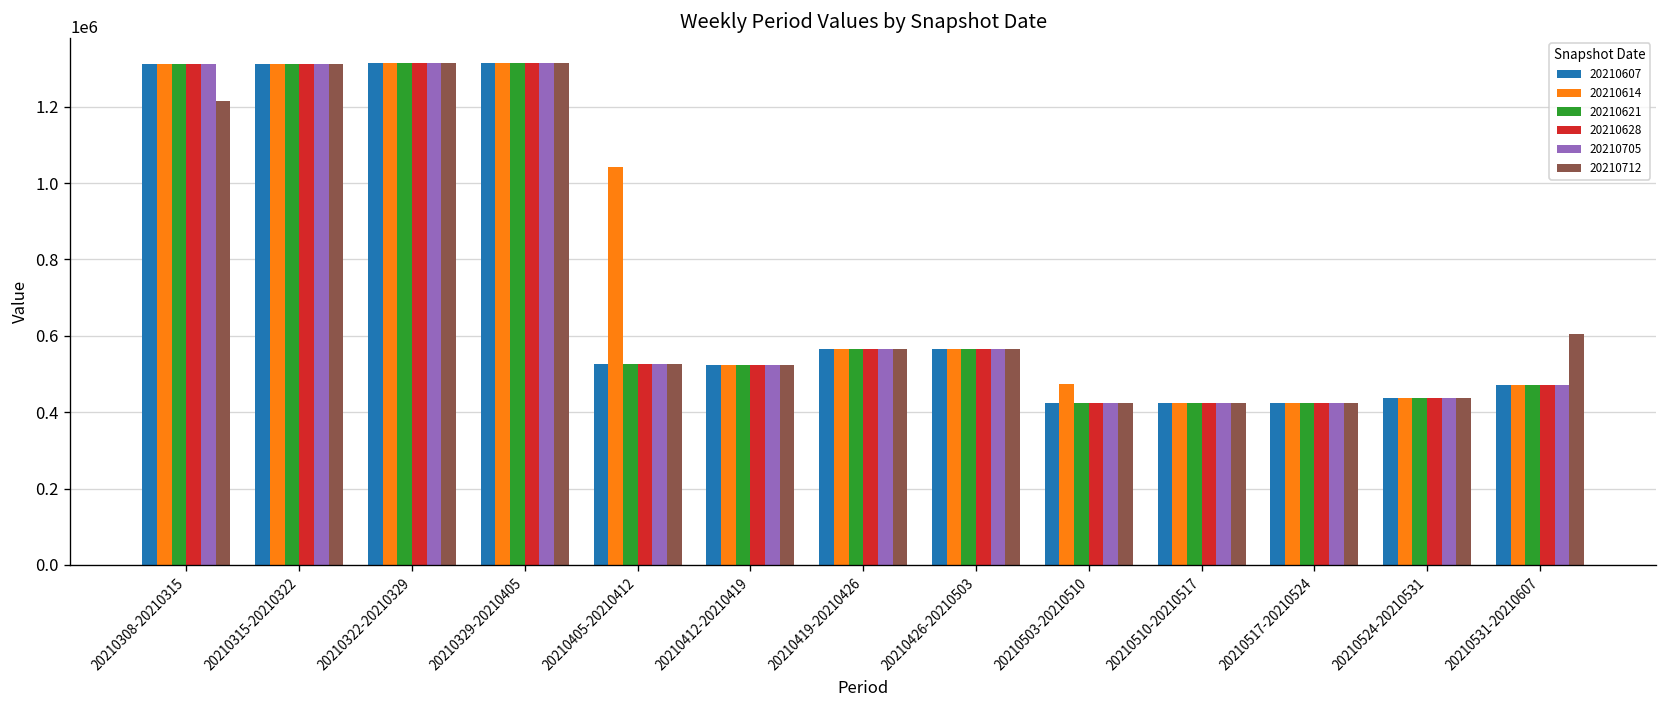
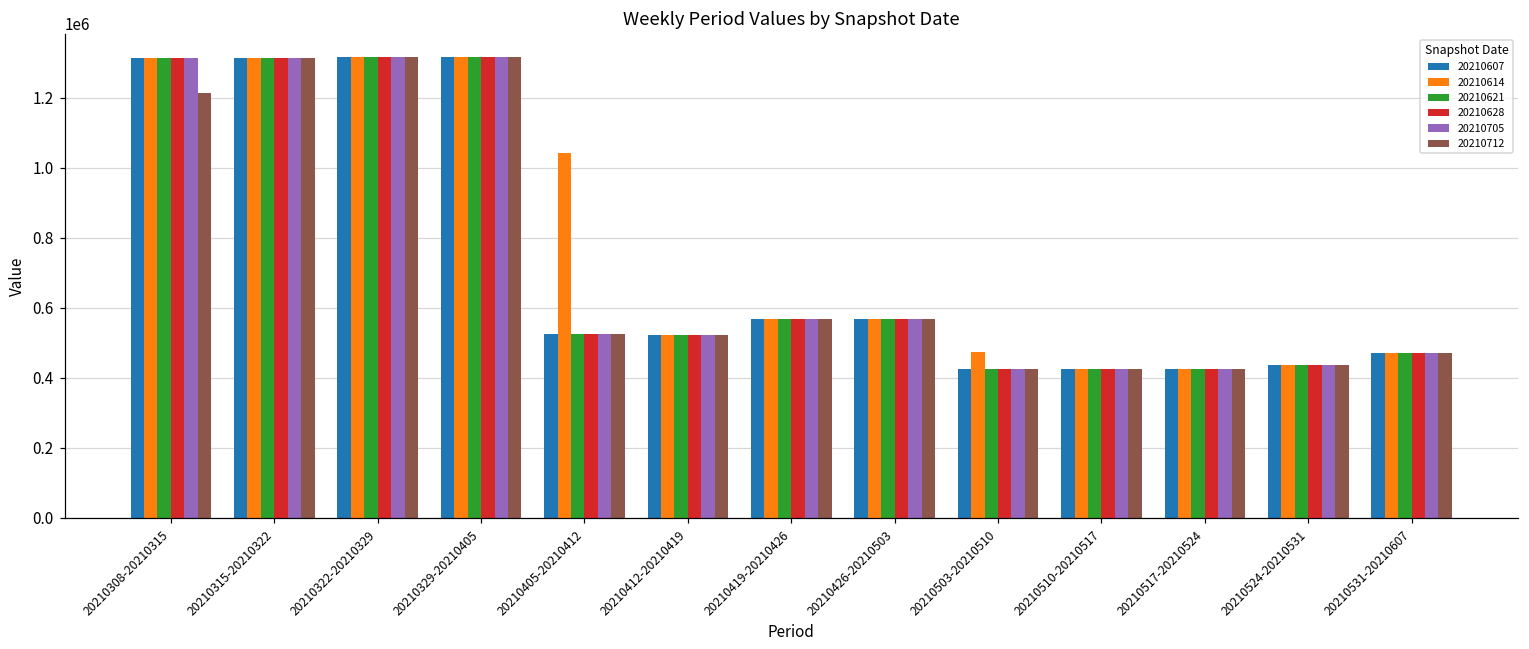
  {
    "20210607": {
      "20210308-20210315": 1310000,
      "20210315-20210322": 1310000,
      "20210322-20210329": 1320000,
      "20210329-20210405": 1320000,
      "20210405-20210412": 530000,
      "20210412-20210419": 520000,
      "20210419-20210426": 570000,
      "20210426-20210503": 570000,
      "20210503-20210510": 430000,
      "20210510-20210517": 430000,
      "20210517-20210524": 430000,
      "20210524-20210531": 440000,
      "20210531-20210607": 470000
    },
    "20210614": {
      "20210308-20210315": 1310000,
      "20210315-20210322": 1310000,
      "20210322-20210329": 1320000,
      "20210329-20210405": 1320000,
      "20210405-20210412": 1040000,
      "20210412-20210419": 520000,
      "20210419-20210426": 570000,
      "20210426-20210503": 570000,
      "20210503-20210510": 470000,
      "20210510-20210517": 430000,
      "20210517-20210524": 430000,
      "20210524-20210531": 440000,
      "20210531-20210607": 470000
    },
    "20210621": {
      "20210308-20210315": 1310000,
      "20210315-20210322": 1310000,
      "20210322-20210329": 1320000,
      "20210329-20210405": 1320000,
      "20210405-20210412": 530000,
      "20210412-20210419": 520000,
      "20210419-20210426": 570000,
      "20210426-20210503": 570000,
      "20210503-20210510": 430000,
      "20210510-20210517": 430000,
      "20210517-20210524": 430000,
      "20210524-20210531": 440000,
      "20210531-20210607": 470000
    },
    "20210628": {
      "20210308-20210315": 1310000,
      "20210315-20210322": 1310000,
      "20210322-20210329": 1320000,
      "20210329-20210405": 1320000,
      "20210405-20210412": 530000,
      "20210412-20210419": 520000,
      "20210419-20210426": 570000,
      "20210426-20210503": 570000,
      "20210503-20210510": 430000,
      "20210510-20210517": 430000,
      "20210517-20210524": 430000,
      "20210524-20210531": 440000,
      "20210531-20210607": 470000
    },
    "20210705": {
      "20210308-20210315": 1310000,
      "20210315-20210322": 1310000,
      "20210322-20210329": 1320000,
      "20210329-20210405": 1320000,
      "20210405-20210412": 530000,
      "20210412-20210419": 520000,
      "20210419-20210426": 570000,
      "20210426-20210503": 570000,
      "20210503-20210510": 430000,
      "20210510-20210517": 430000,
      "20210517-20210524": 430000,
      "20210524-20210531": 440000,
      "20210531-20210607": 470000
    },
    "20210712": {
      "20210308-20210315": 1210000,
      "20210315-20210322": 1310000,
      "20210322-20210329": 1320000,
      "20210329-20210405": 1320000,
      "20210405-20210412": 530000,
      "20210412-20210419": 520000,
      "20210419-20210426": 570000,
      "20210426-20210503": 570000,
      "20210503-20210510": 430000,
      "20210510-20210517": 430000,
      "20210517-20210524": 430000,
      "20210524-20210531": 440000,
-     "20210531-20210607": 600000
+     "20210531-20210607": 470000
    }
  }
